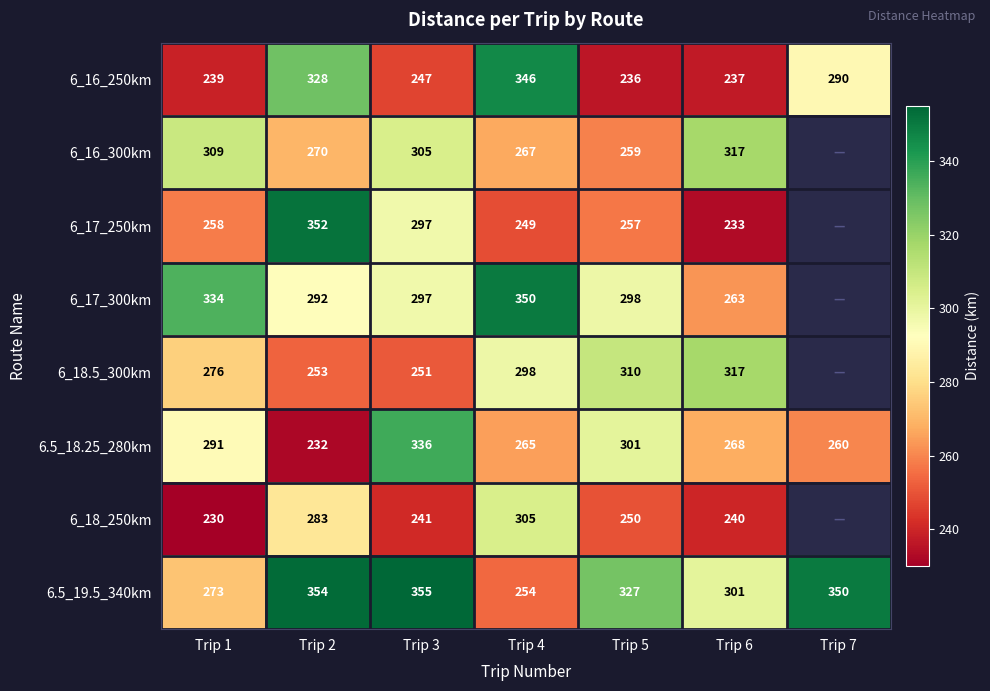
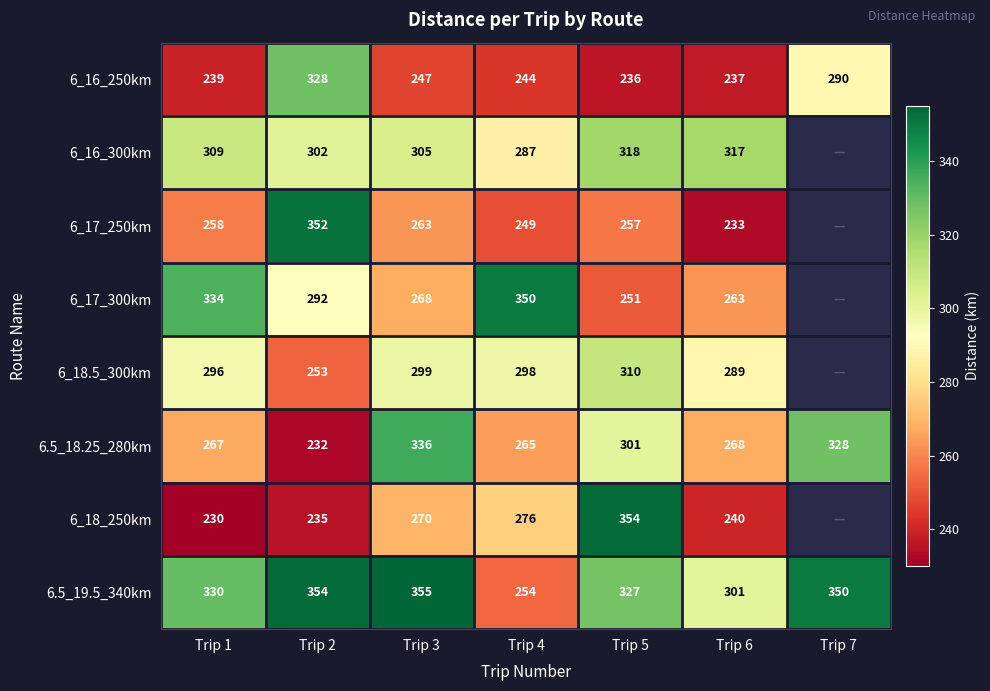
  {
    "6_16_250km": {
      "Trip 1": 239,
      "Trip 2": 328,
      "Trip 3": 247,
-     "Trip 4": 346,
+     "Trip 4": 244,
      "Trip 5": 236,
      "Trip 6": 237,
      "Trip 7": 290
    },
    "6_16_300km": {
      "Trip 1": 309,
-     "Trip 2": 270,
+     "Trip 2": 302,
      "Trip 3": 305,
-     "Trip 4": 267,
-     "Trip 5": 259,
+     "Trip 4": 287,
+     "Trip 5": 318,
      "Trip 6": 317
    },
    "6_17_250km": {
      "Trip 1": 258,
      "Trip 2": 352,
-     "Trip 3": 297,
+     "Trip 3": 263,
      "Trip 4": 249,
      "Trip 5": 257,
      "Trip 6": 233
    },
    "6_17_300km": {
      "Trip 1": 334,
      "Trip 2": 292,
-     "Trip 3": 297,
+     "Trip 3": 268,
      "Trip 4": 350,
-     "Trip 5": 298,
+     "Trip 5": 251,
      "Trip 6": 263
    },
    "6_18.5_300km": {
-     "Trip 1": 276,
+     "Trip 1": 296,
      "Trip 2": 253,
-     "Trip 3": 251,
+     "Trip 3": 299,
      "Trip 4": 298,
      "Trip 5": 310,
-     "Trip 6": 317
+     "Trip 6": 289
    },
    "6.5_18.25_280km": {
-     "Trip 1": 291,
+     "Trip 1": 267,
      "Trip 2": 232,
      "Trip 3": 336,
      "Trip 4": 265,
      "Trip 5": 301,
      "Trip 6": 268,
-     "Trip 7": 260
+     "Trip 7": 328
    },
    "6_18_250km": {
      "Trip 1": 230,
-     "Trip 2": 283,
-     "Trip 3": 241,
-     "Trip 4": 305,
-     "Trip 5": 250,
+     "Trip 2": 235,
+     "Trip 3": 270,
+     "Trip 4": 276,
+     "Trip 5": 354,
      "Trip 6": 240
    },
    "6.5_19.5_340km": {
-     "Trip 1": 273,
+     "Trip 1": 330,
      "Trip 2": 354,
      "Trip 3": 355,
      "Trip 4": 254,
      "Trip 5": 327,
      "Trip 6": 301,
      "Trip 7": 350
    }
  }
